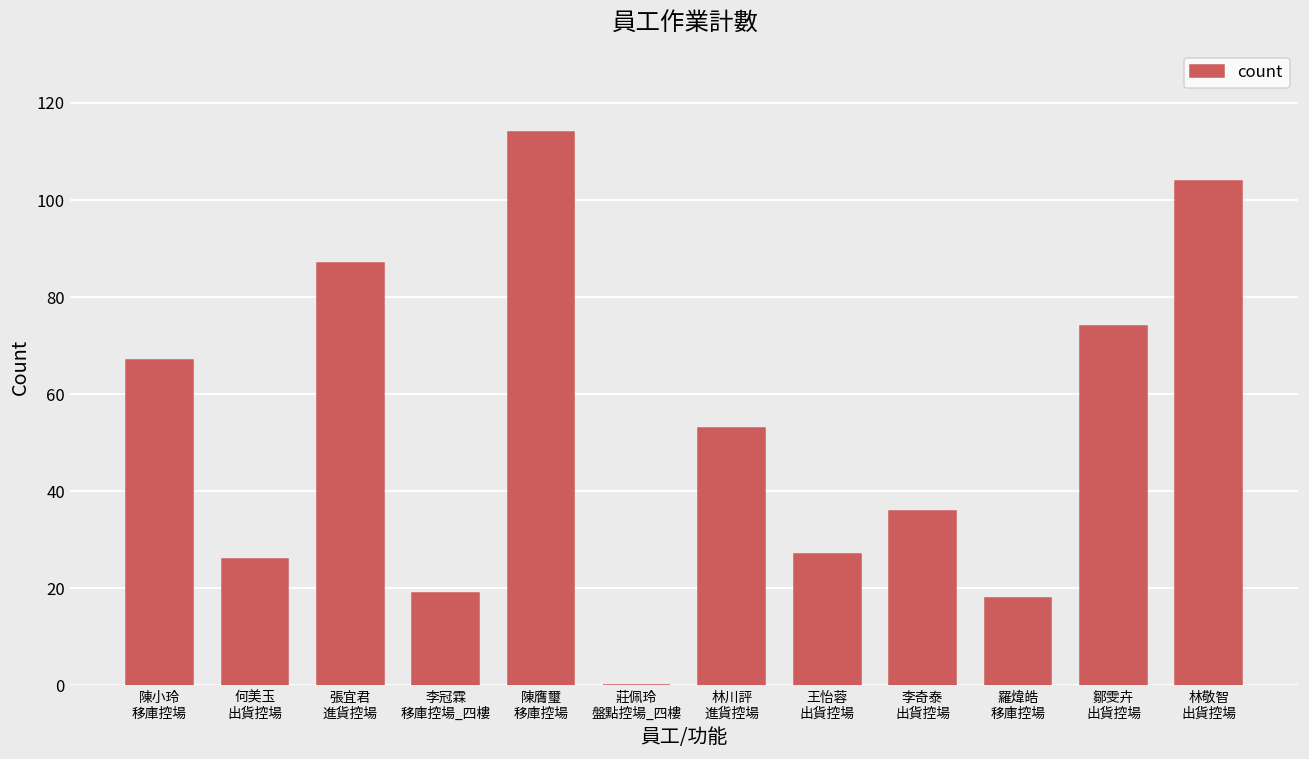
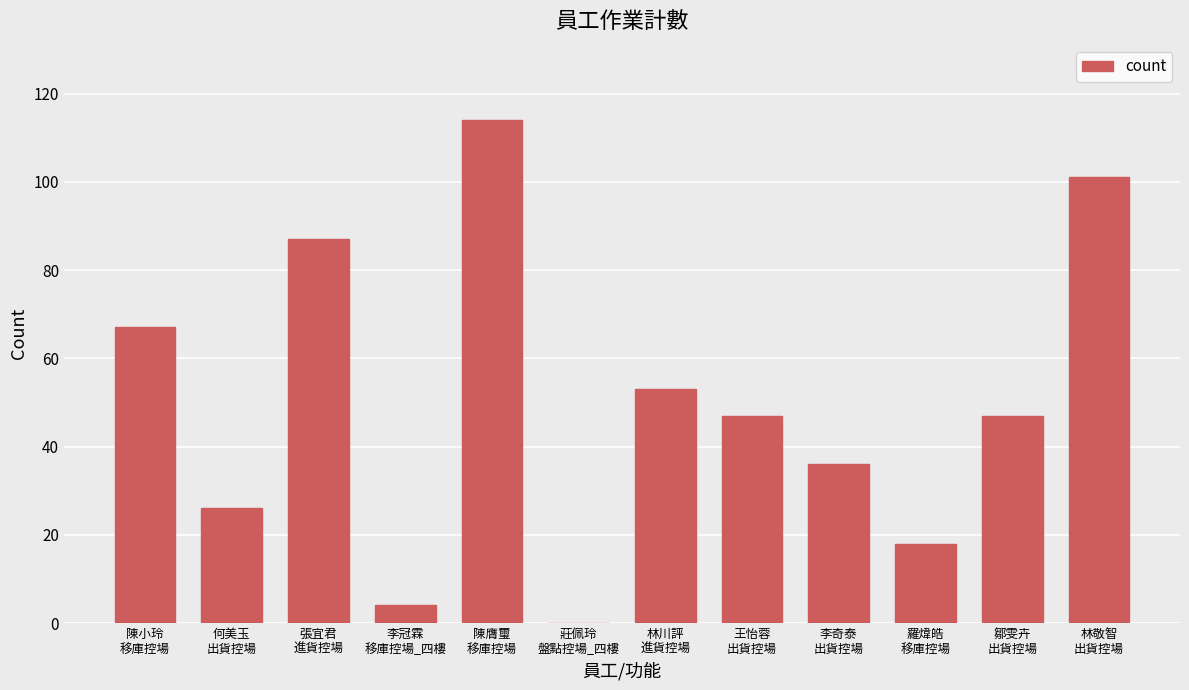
  {
    "陳小玲 移庫控場": 67,
    "何美玉 出貨控場": 26,
    "張宜君 進貨控場": 87,
-   "李冠霖 移庫控場_四樓": 19,
+   "李冠霖 移庫控場_四樓": 4,
    "陳膺璽 移庫控場": 114,
    "莊佩玲 盤點控場_四樓": 0,
    "林川評 進貨控場": 53,
-   "王怡蓉 出貨控場": 27,
+   "王怡蓉 出貨控場": 47,
    "李奇泰 出貨控場": 36,
    "羅煒皓 移庫控場": 18,
-   "鄒雯卉 出貨控場": 74,
-   "林敬智 出貨控場": 104
+   "鄒雯卉 出貨控場": 47,
+   "林敬智 出貨控場": 101
  }
